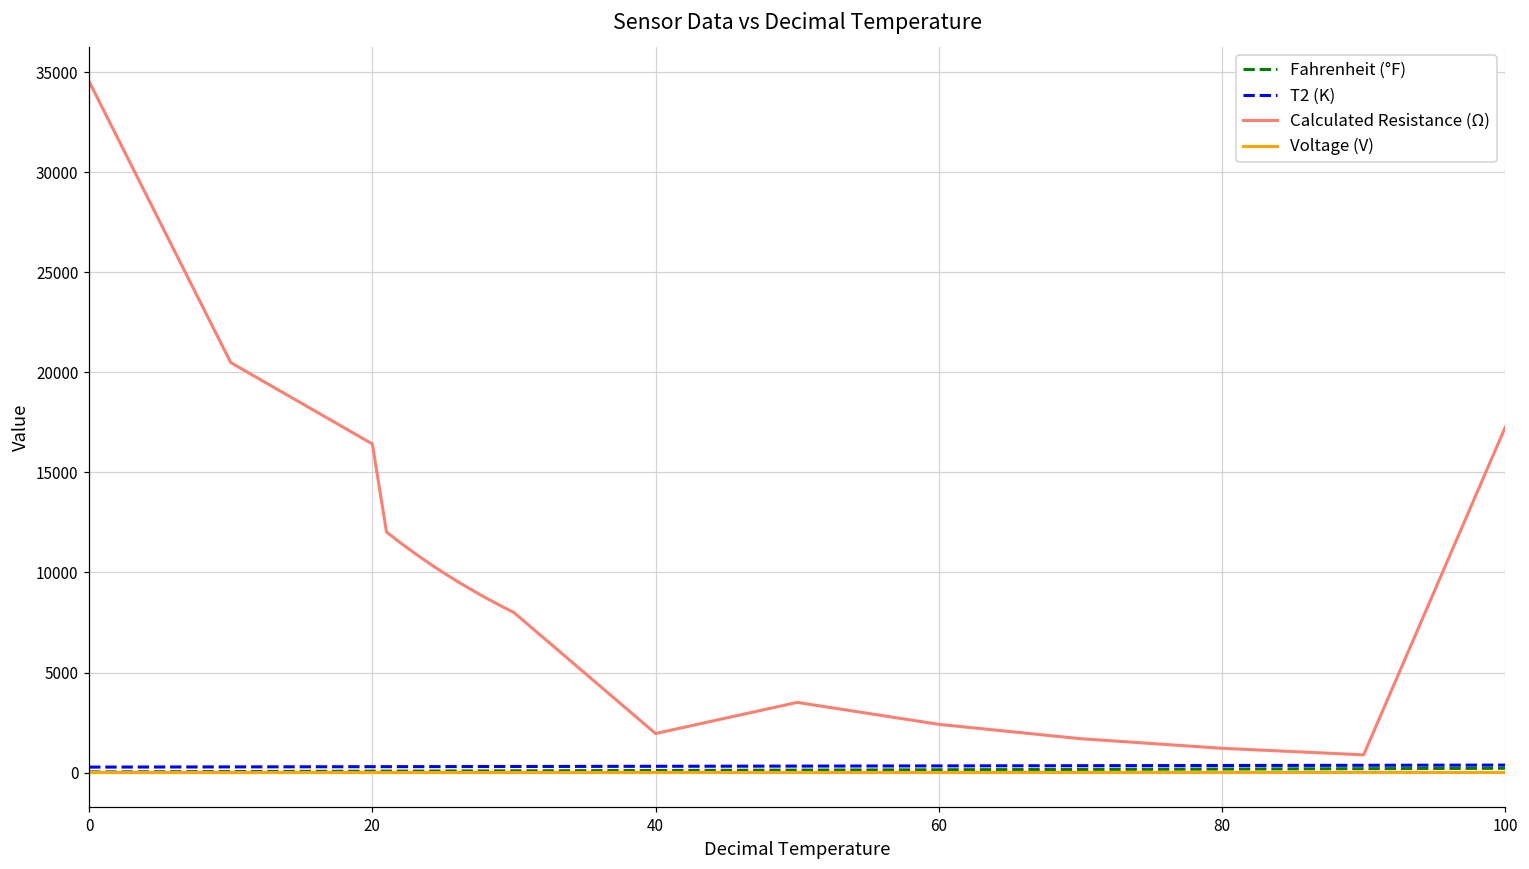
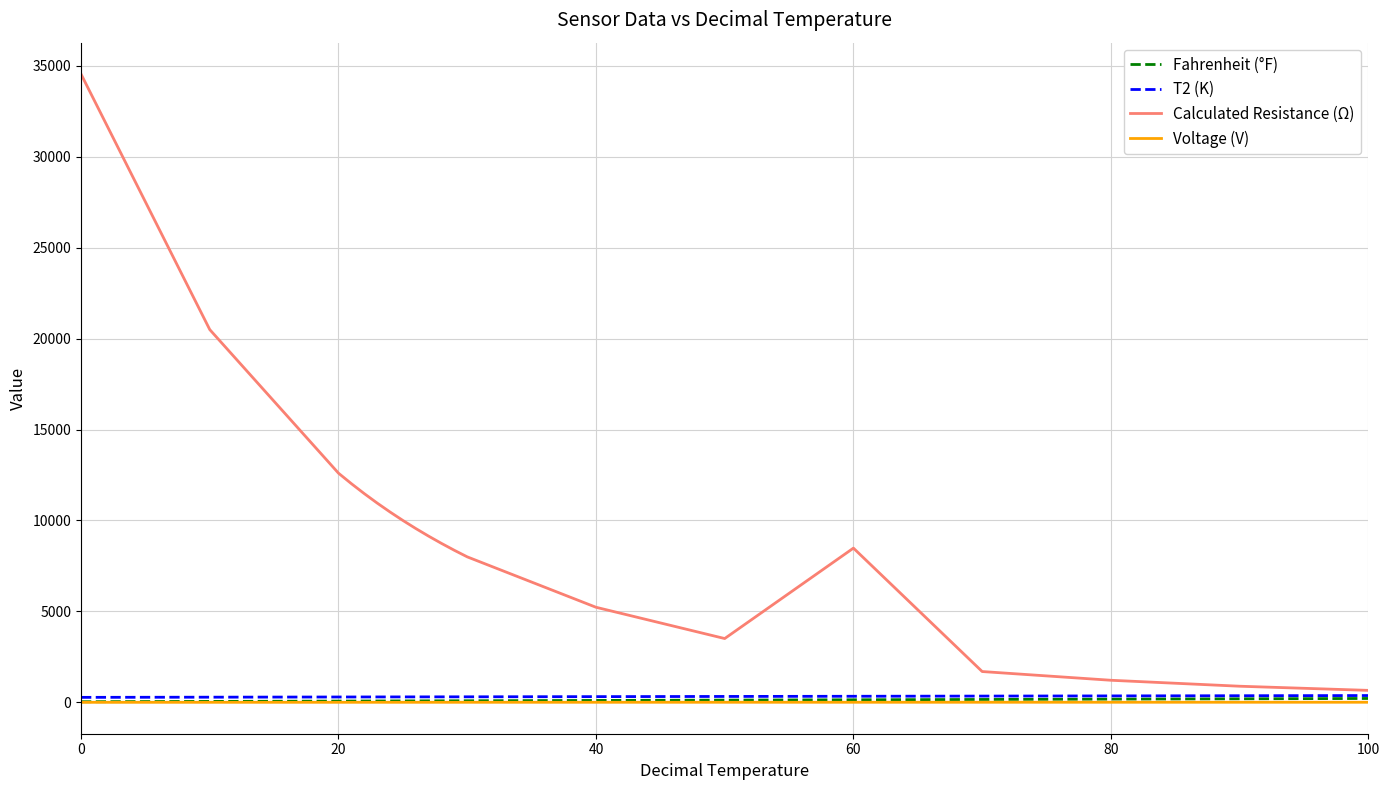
  {
    "Fahrenheit (°F)": {
      "80": 200,
      "100": 200
    },
    "T2 (K)": {
      "0": 300,
      "20": 300,
      "40": 300,
      "60": 300,
      "80": 400,
      "100": 400
    },
    "Calculated Resistance (Ω)": {
      "0": 34500,
-     "20": 16400,
-     "40": 2000,
-     "60": 2400,
+     "20": 12600,
+     "40": 5200,
+     "60": 8500,
      "80": 1200,
-     "100": 17300
+     "100": 700
    },
    "Voltage (V)": {
      "80": 0,
      "100": 0
    }
  }
